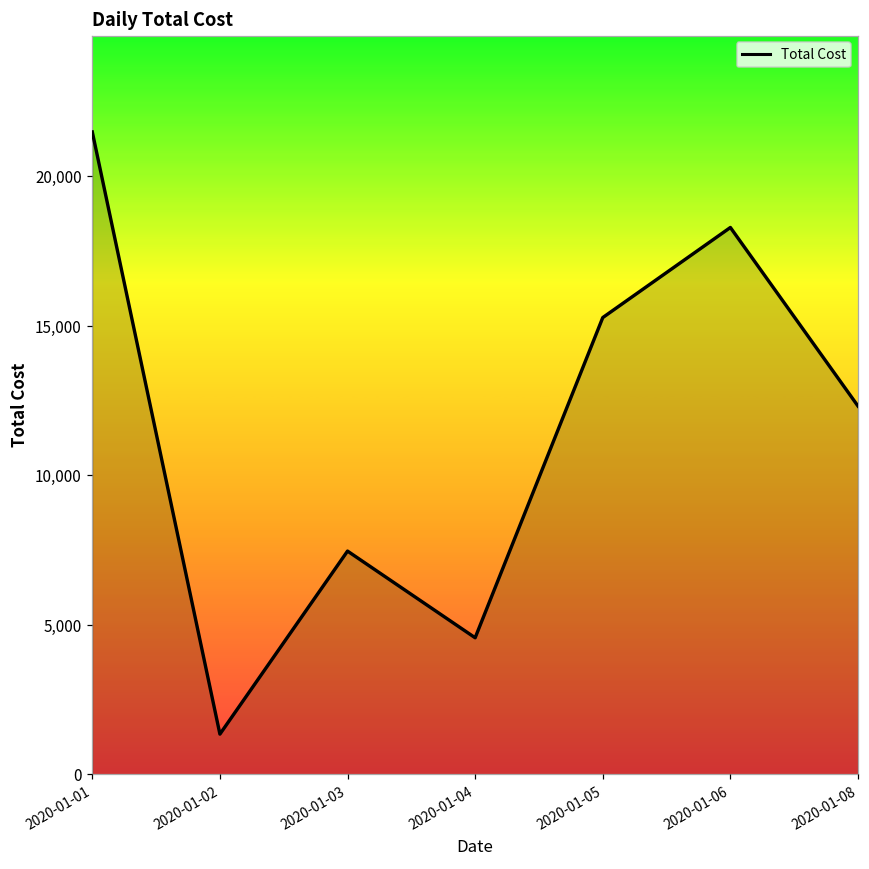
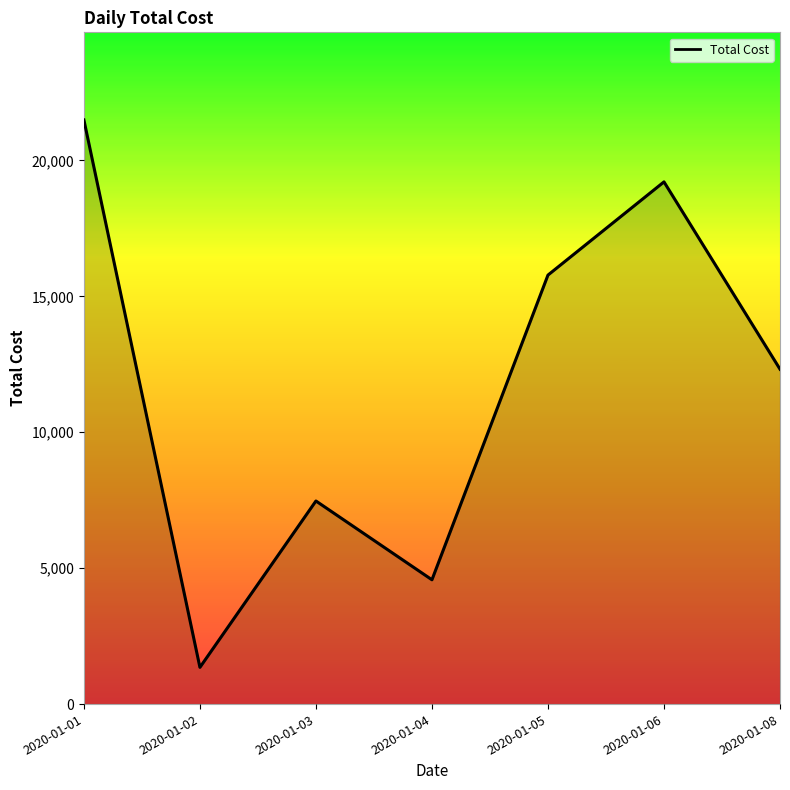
  {
    "2020-01-01": "21,500",
    "2020-01-02": "1,400",
    "2020-01-03": "7,500",
    "2020-01-04": "4,600",
-   "2020-01-05": "15,300",
-   "2020-01-06": "18,300",
+   "2020-01-05": "15,800",
+   "2020-01-06": "19,200",
    "2020-01-08": "12,300"
  }
